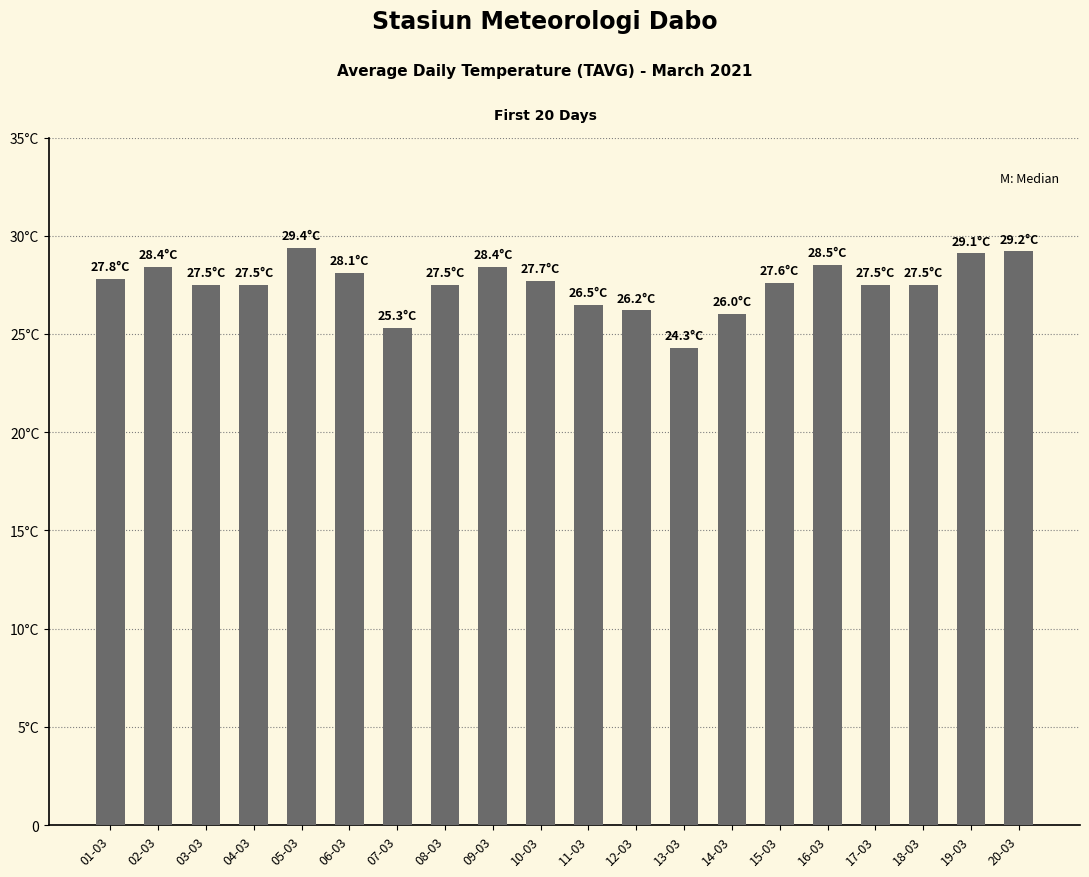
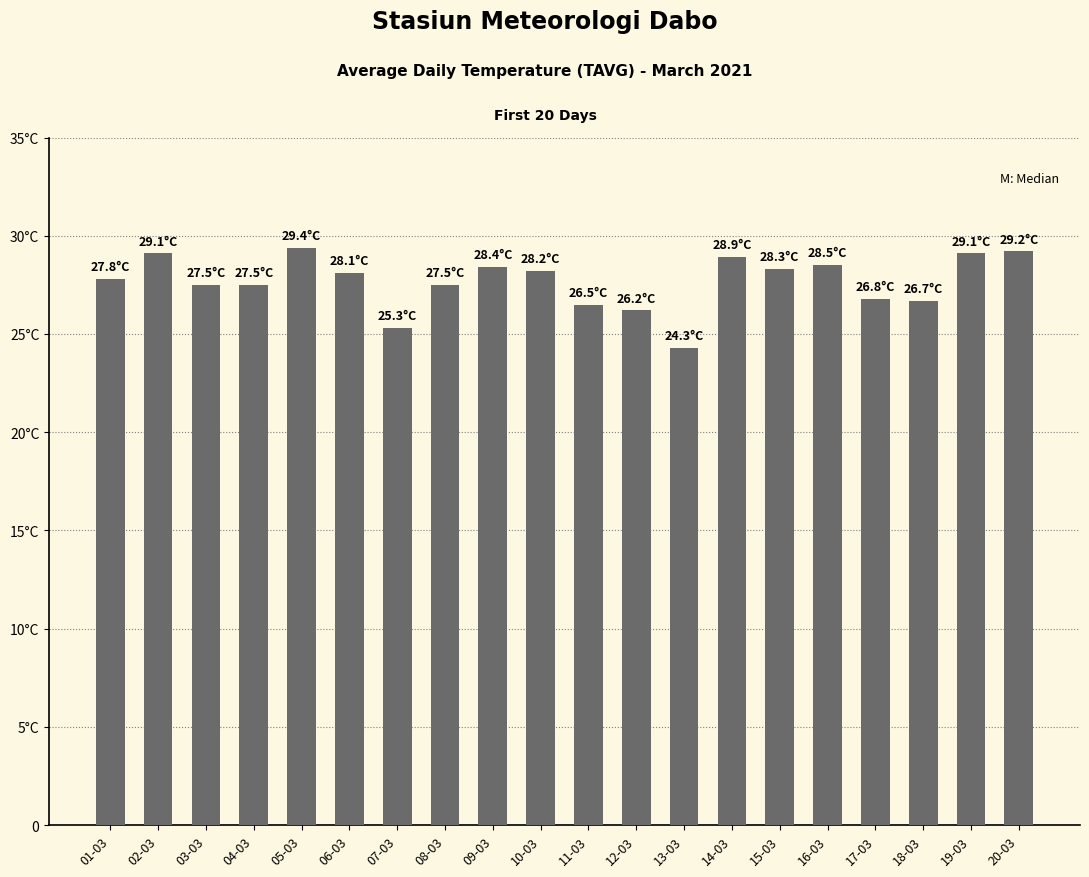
  {
    "01-03": "27.8°C",
-   "02-03": "28.4°C",
+   "02-03": "29.1°C",
    "03-03": "27.5°C",
    "04-03": "27.5°C",
    "05-03": "29.4°C",
    "06-03": "28.1°C",
    "07-03": "25.3°C",
    "08-03": "27.5°C",
    "09-03": "28.4°C",
-   "10-03": "27.7°C",
+   "10-03": "28.2°C",
    "11-03": "26.5°C",
    "12-03": "26.2°C",
    "13-03": "24.3°C",
-   "14-03": "26.0°C",
-   "15-03": "27.6°C",
+   "14-03": "28.9°C",
+   "15-03": "28.3°C",
    "16-03": "28.5°C",
-   "17-03": "27.5°C",
-   "18-03": "27.5°C",
+   "17-03": "26.8°C",
+   "18-03": "26.7°C",
    "19-03": "29.1°C",
    "20-03": "29.2°C"
  }
